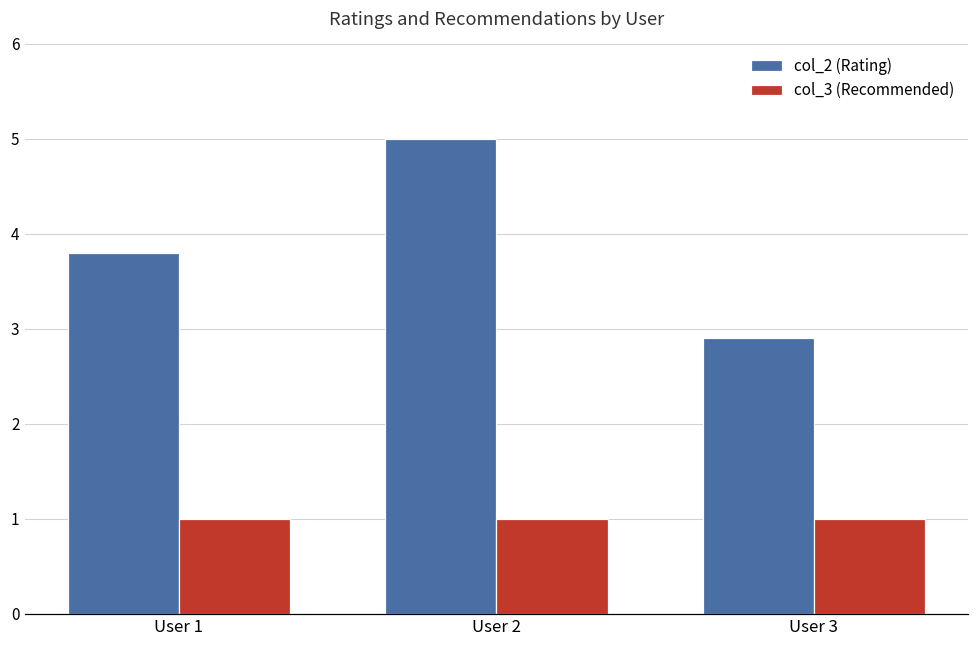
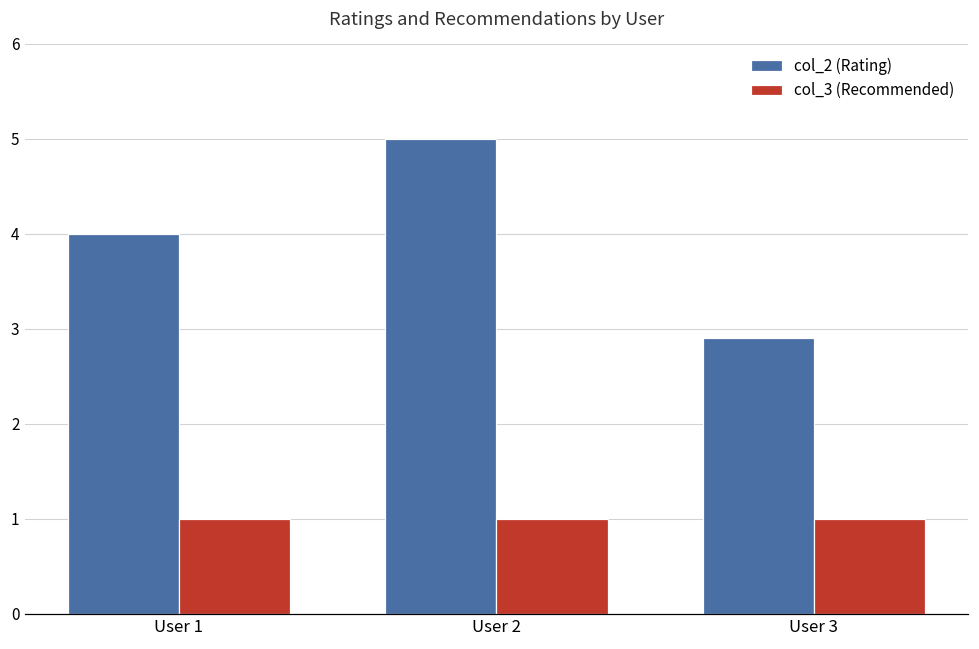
  {
    "col_2 (Rating)": {
-     "User 1": 3.8,
+     "User 1": 4.0,
      "User 2": 5.0,
      "User 3": 2.9
    },
    "col_3 (Recommended)": {
      "User 1": 1.0,
      "User 2": 1.0,
      "User 3": 1.0
    }
  }
